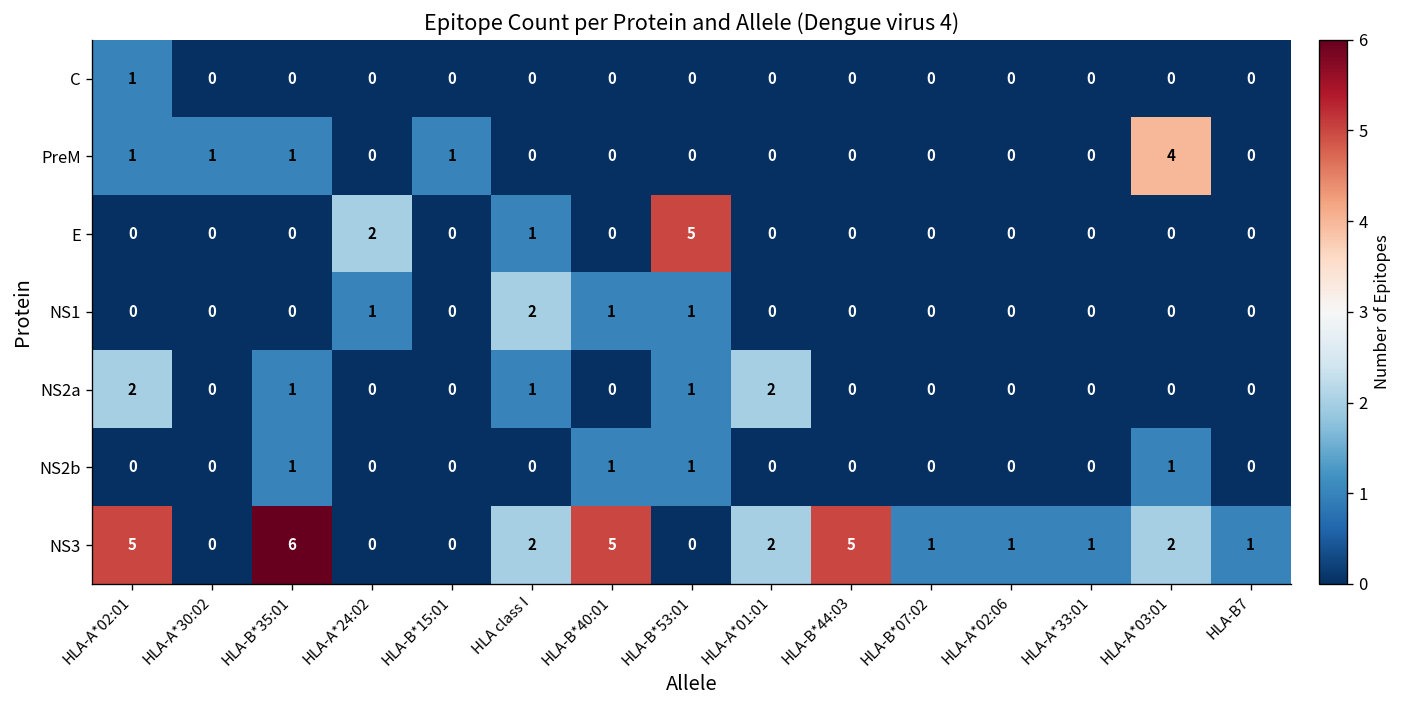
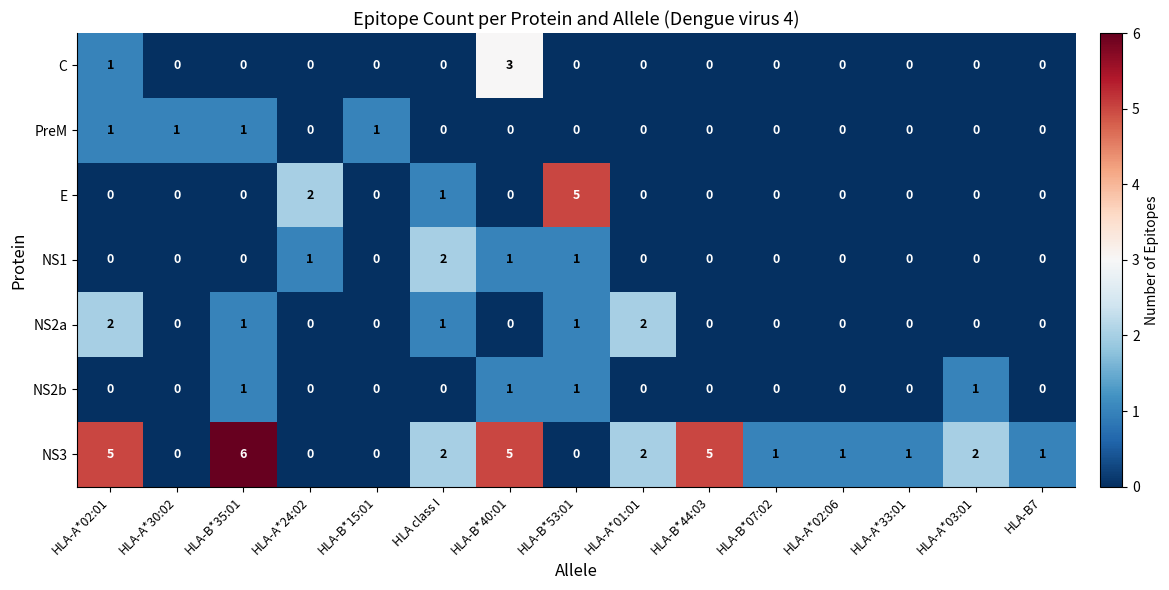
  {
    "C": {
      "HLA-A*02:01": 1,
      "HLA-A*30:02": 0,
      "HLA-B*35:01": 0,
      "HLA-A*24:02": 0,
      "HLA-B*15:01": 0,
      "HLA class I": 0,
-     "HLA-B*40:01": 0,
+     "HLA-B*40:01": 3,
      "HLA-B*53:01": 0,
      "HLA-A*01:01": 0,
      "HLA-B*44:03": 0,
      "HLA-B*07:02": 0,
      "HLA-A*02:06": 0,
      "HLA-A*33:01": 0,
      "HLA-A*03:01": 0,
      "HLA-B7": 0
    },
    "PreM": {
      "HLA-A*02:01": 1,
      "HLA-A*30:02": 1,
      "HLA-B*35:01": 1,
      "HLA-A*24:02": 0,
      "HLA-B*15:01": 1,
      "HLA class I": 0,
      "HLA-B*40:01": 0,
      "HLA-B*53:01": 0,
      "HLA-A*01:01": 0,
      "HLA-B*44:03": 0,
      "HLA-B*07:02": 0,
      "HLA-A*02:06": 0,
      "HLA-A*33:01": 0,
-     "HLA-A*03:01": 4,
+     "HLA-A*03:01": 0,
      "HLA-B7": 0
    },
    "E": {
      "HLA-A*02:01": 0,
      "HLA-A*30:02": 0,
      "HLA-B*35:01": 0,
      "HLA-A*24:02": 2,
      "HLA-B*15:01": 0,
      "HLA class I": 1,
      "HLA-B*40:01": 0,
      "HLA-B*53:01": 5,
      "HLA-A*01:01": 0,
      "HLA-B*44:03": 0,
      "HLA-B*07:02": 0,
      "HLA-A*02:06": 0,
      "HLA-A*33:01": 0,
      "HLA-A*03:01": 0,
      "HLA-B7": 0
    },
    "NS1": {
      "HLA-A*02:01": 0,
      "HLA-A*30:02": 0,
      "HLA-B*35:01": 0,
      "HLA-A*24:02": 1,
      "HLA-B*15:01": 0,
      "HLA class I": 2,
      "HLA-B*40:01": 1,
      "HLA-B*53:01": 1,
      "HLA-A*01:01": 0,
      "HLA-B*44:03": 0,
      "HLA-B*07:02": 0,
      "HLA-A*02:06": 0,
      "HLA-A*33:01": 0,
      "HLA-A*03:01": 0,
      "HLA-B7": 0
    },
    "NS2a": {
      "HLA-A*02:01": 2,
      "HLA-A*30:02": 0,
      "HLA-B*35:01": 1,
      "HLA-A*24:02": 0,
      "HLA-B*15:01": 0,
      "HLA class I": 1,
      "HLA-B*40:01": 0,
      "HLA-B*53:01": 1,
      "HLA-A*01:01": 2,
      "HLA-B*44:03": 0,
      "HLA-B*07:02": 0,
      "HLA-A*02:06": 0,
      "HLA-A*33:01": 0,
      "HLA-A*03:01": 0,
      "HLA-B7": 0
    },
    "NS2b": {
      "HLA-A*02:01": 0,
      "HLA-A*30:02": 0,
      "HLA-B*35:01": 1,
      "HLA-A*24:02": 0,
      "HLA-B*15:01": 0,
      "HLA class I": 0,
      "HLA-B*40:01": 1,
      "HLA-B*53:01": 1,
      "HLA-A*01:01": 0,
      "HLA-B*44:03": 0,
      "HLA-B*07:02": 0,
      "HLA-A*02:06": 0,
      "HLA-A*33:01": 0,
      "HLA-A*03:01": 1,
      "HLA-B7": 0
    },
    "NS3": {
      "HLA-A*02:01": 5,
      "HLA-A*30:02": 0,
      "HLA-B*35:01": 6,
      "HLA-A*24:02": 0,
      "HLA-B*15:01": 0,
      "HLA class I": 2,
      "HLA-B*40:01": 5,
      "HLA-B*53:01": 0,
      "HLA-A*01:01": 2,
      "HLA-B*44:03": 5,
      "HLA-B*07:02": 1,
      "HLA-A*02:06": 1,
      "HLA-A*33:01": 1,
      "HLA-A*03:01": 2,
      "HLA-B7": 1
    }
  }
